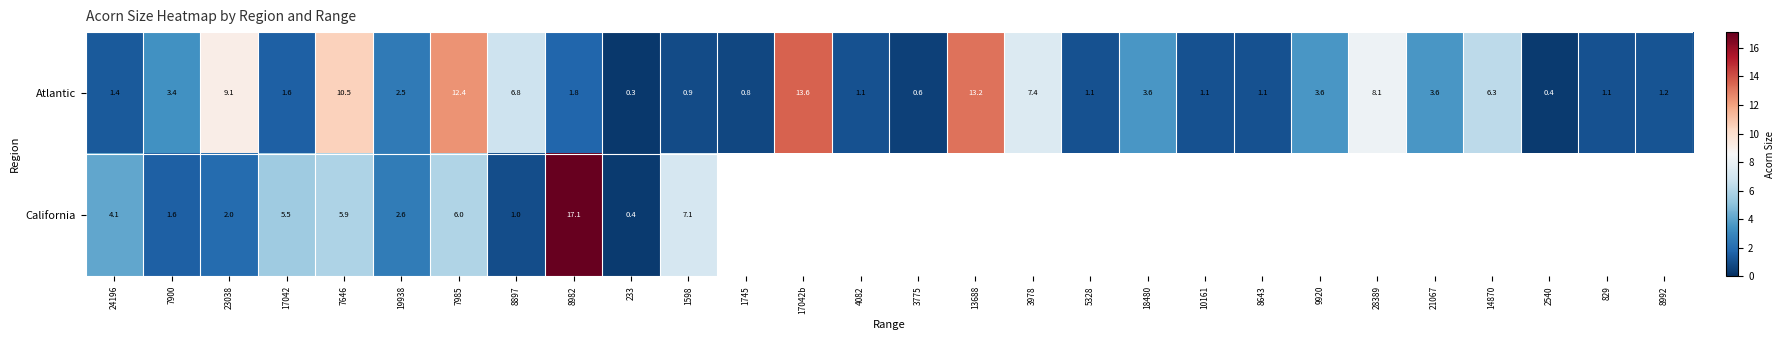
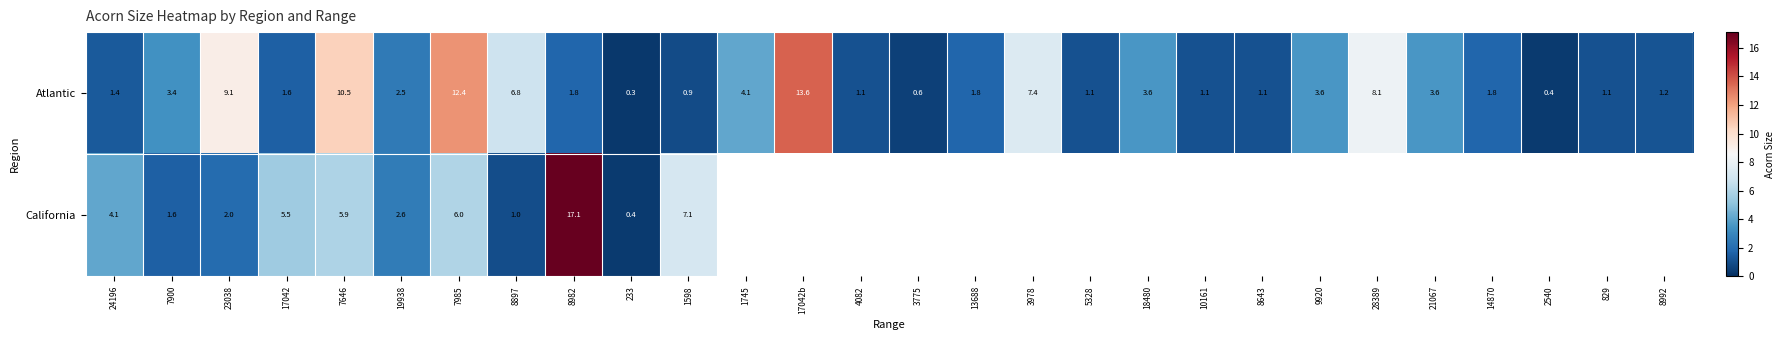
  {
    "Atlantic": {
      "24196": 1.4,
      "7900": 3.4,
      "23038": 9.1,
      "17042": 1.6,
      "7646": 10.5,
      "19938": 2.5,
      "7985": 12.4,
      "8897": 6.8,
      "8982": 1.8,
      "233": 0.3,
      "1598": 0.9,
-     "1745": 0.8,
+     "1745": 4.1,
      "17042b": 13.6,
      "4082": 1.1,
      "3775": 0.6,
-     "13688": 13.2,
+     "13688": 1.8,
      "3978": 7.4,
      "5328": 1.1,
      "18480": 3.6,
      "10161": 1.1,
      "8643": 1.1,
      "9920": 3.6,
      "28389": 8.1,
      "21067": 3.6,
-     "14870": 6.3,
+     "14870": 1.8,
      "2540": 0.4,
      "829": 1.1,
      "8992": 1.2
    },
    "California": {
      "24196": 4.1,
      "7900": 1.6,
      "23038": 2.0,
      "17042": 5.5,
      "7646": 5.9,
      "19938": 2.6,
      "7985": 6.0,
      "8897": 1.0,
      "8982": 17.1,
      "233": 0.4,
      "1598": 7.1
    }
  }
